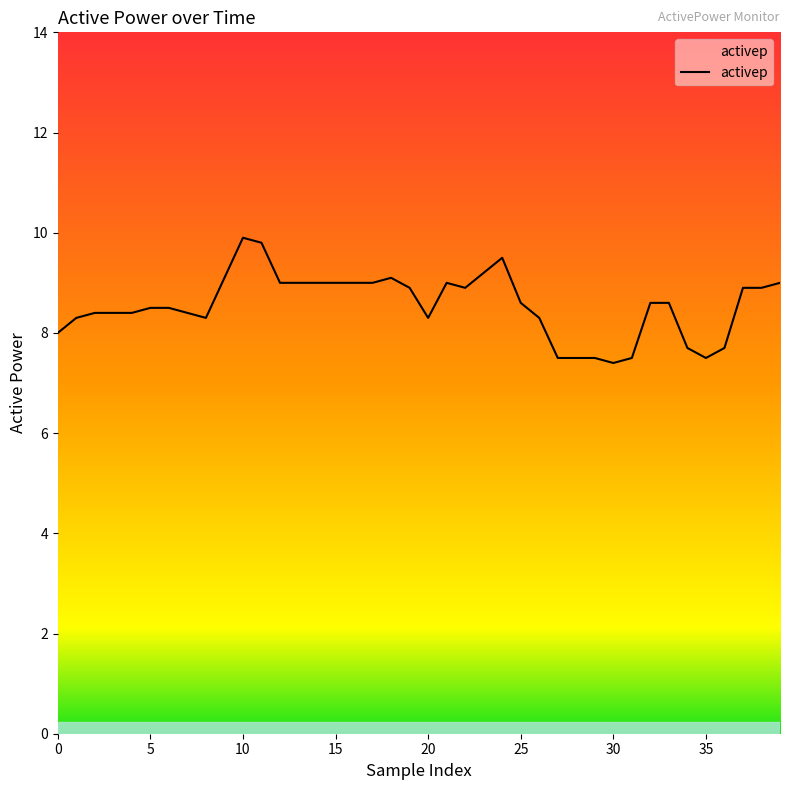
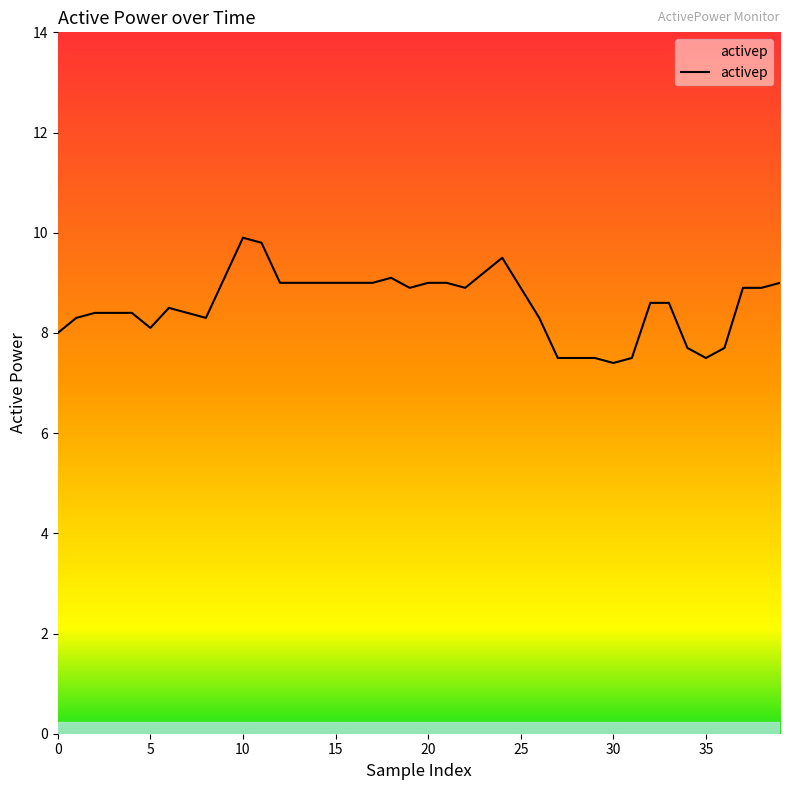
  {
    "0": 8.0,
-   "5": 8.5,
+   "5": 8.1,
    "10": 9.9,
    "15": 9.0,
-   "20": 8.3,
-   "25": 8.6,
+   "20": 9.0,
+   "25": 8.9,
    "30": 7.4,
    "35": 7.5
  }
